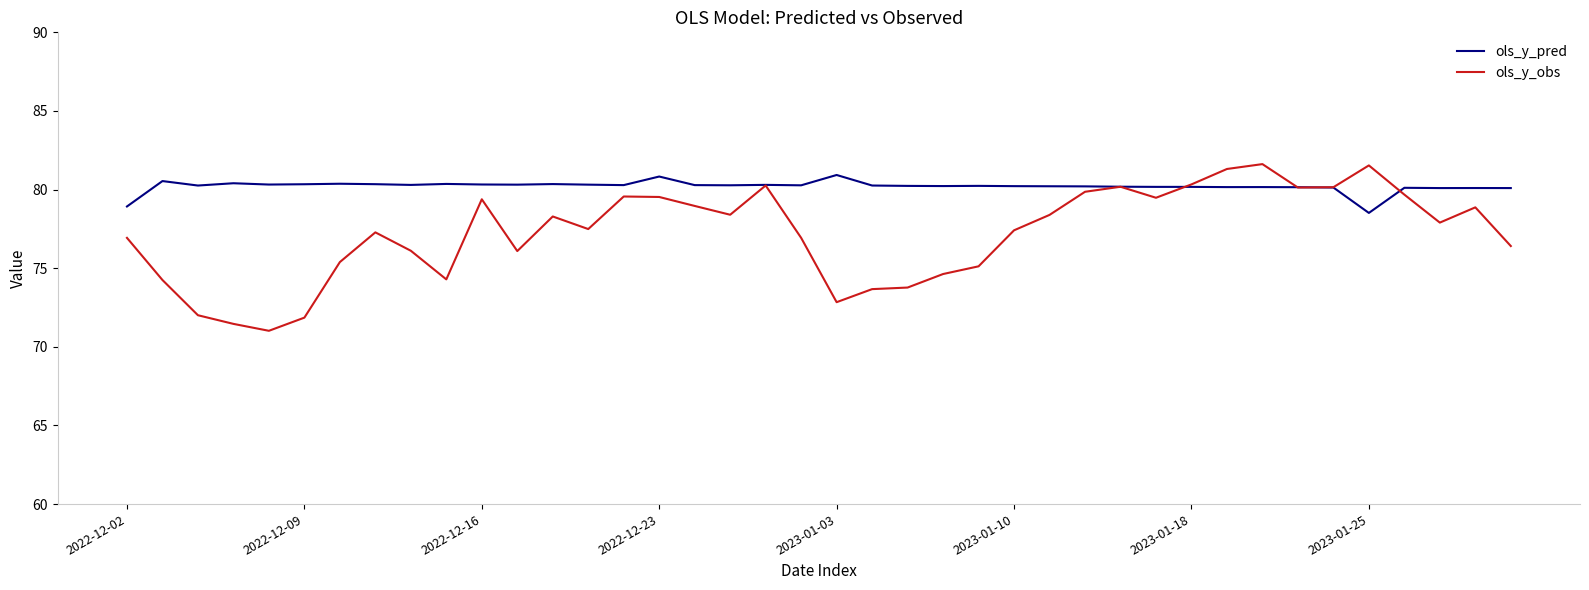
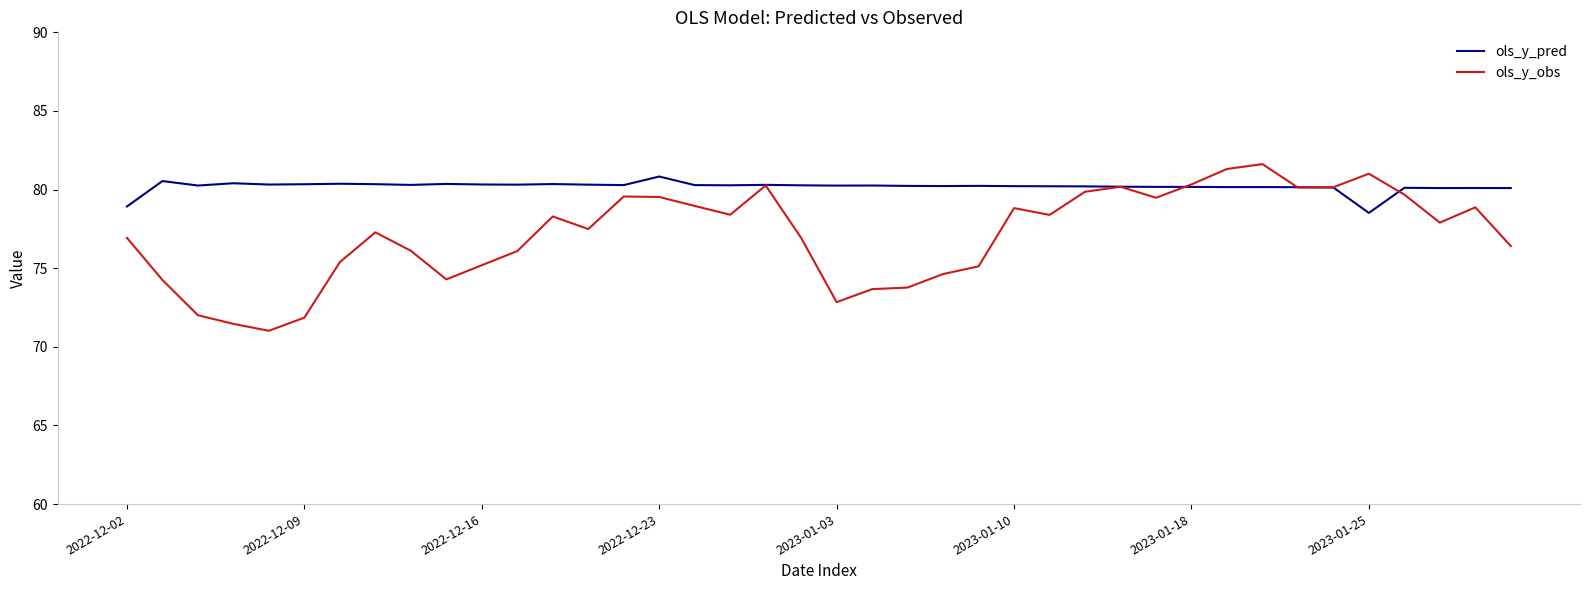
  {
    "ols_y_pred": {
      "2022-12-02": 78.9,
      "2022-12-09": 80.3,
      "2022-12-16": 80.3,
      "2022-12-23": 80.8,
-     "2023-01-03": 80.9,
+     "2023-01-03": 80.3,
      "2023-01-10": 80.2,
      "2023-01-25": 78.5
    },
    "ols_y_obs": {
      "2022-12-02": 76.9,
      "2022-12-09": 71.9,
-     "2022-12-16": 79.4,
+     "2022-12-16": 75.2,
      "2022-12-23": 79.5,
      "2023-01-03": 72.8,
-     "2023-01-10": 77.4,
-     "2023-01-25": 81.5
+     "2023-01-10": 78.8,
+     "2023-01-25": 81.0
    }
  }
